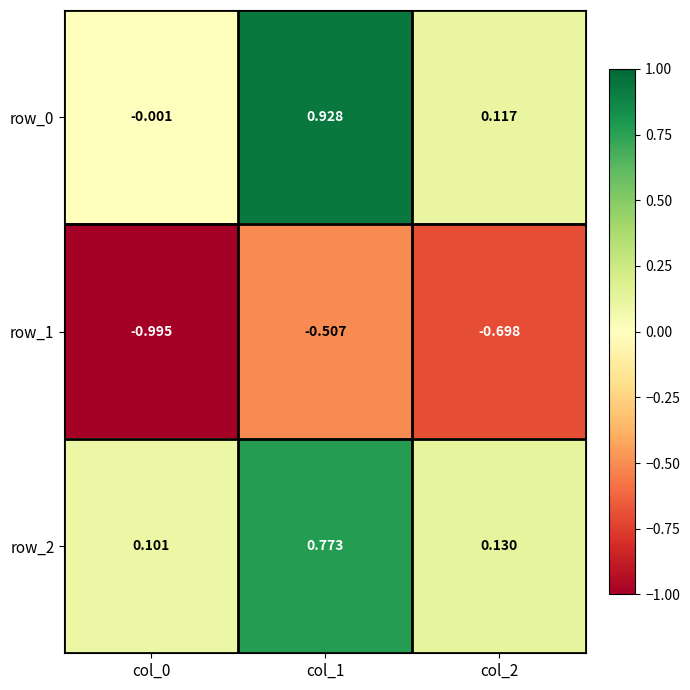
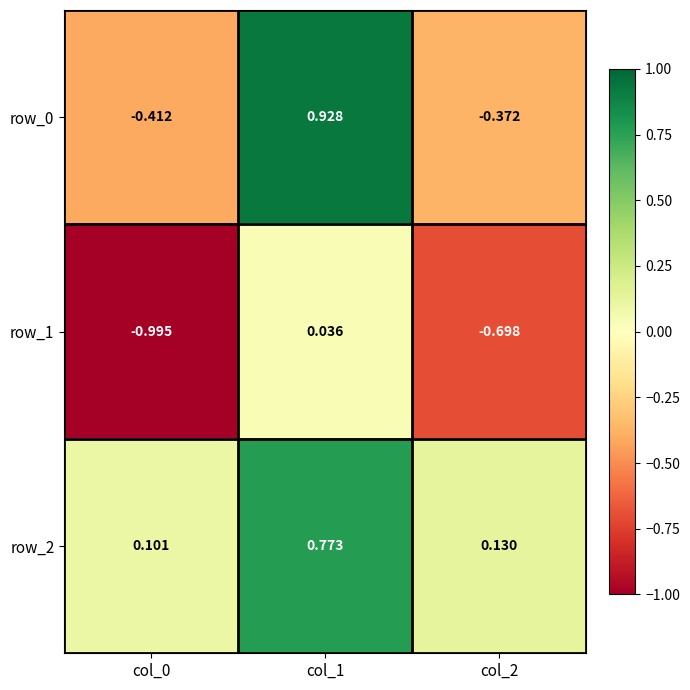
  {
    "row_0": {
-     "col_0": -0.001,
+     "col_0": -0.412,
      "col_1": 0.928,
-     "col_2": 0.117
+     "col_2": -0.372
    },
    "row_1": {
      "col_0": -0.995,
-     "col_1": -0.507,
+     "col_1": 0.036,
      "col_2": -0.698
    },
    "row_2": {
      "col_0": 0.101,
      "col_1": 0.773,
      "col_2": 0.130
    }
  }
